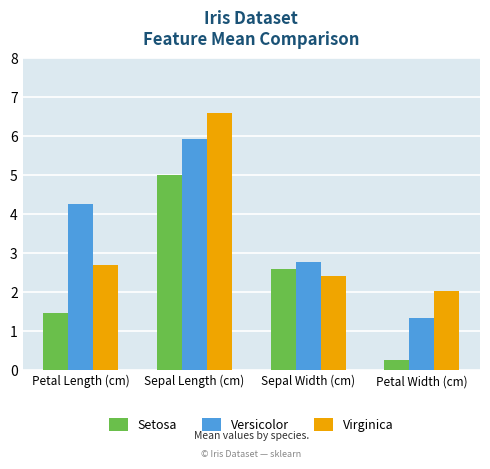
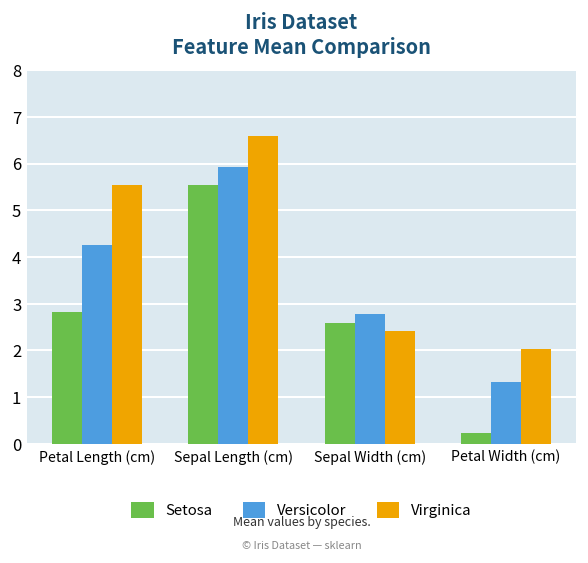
  {
    "Setosa": {
-     "Petal Length (cm)": 1.5,
-     "Sepal Length (cm)": 5.0,
+     "Petal Length (cm)": 2.8,
+     "Sepal Length (cm)": 5.6,
      "Sepal Width (cm)": 2.6,
      "Petal Width (cm)": 0.2
    },
    "Versicolor": {
      "Petal Length (cm)": 4.3,
      "Sepal Length (cm)": 5.9,
      "Sepal Width (cm)": 2.8,
      "Petal Width (cm)": 1.3
    },
    "Virginica": {
-     "Petal Length (cm)": 2.7,
+     "Petal Length (cm)": 5.6,
      "Sepal Length (cm)": 6.6,
      "Sepal Width (cm)": 2.4,
      "Petal Width (cm)": 2.0
    }
  }
